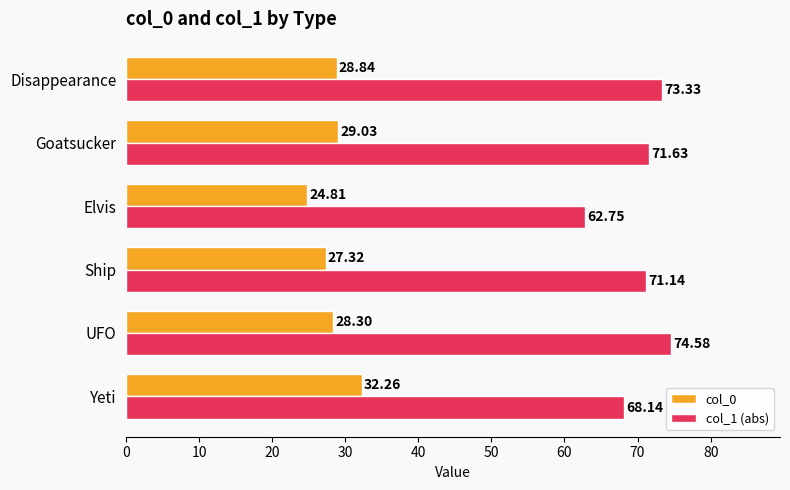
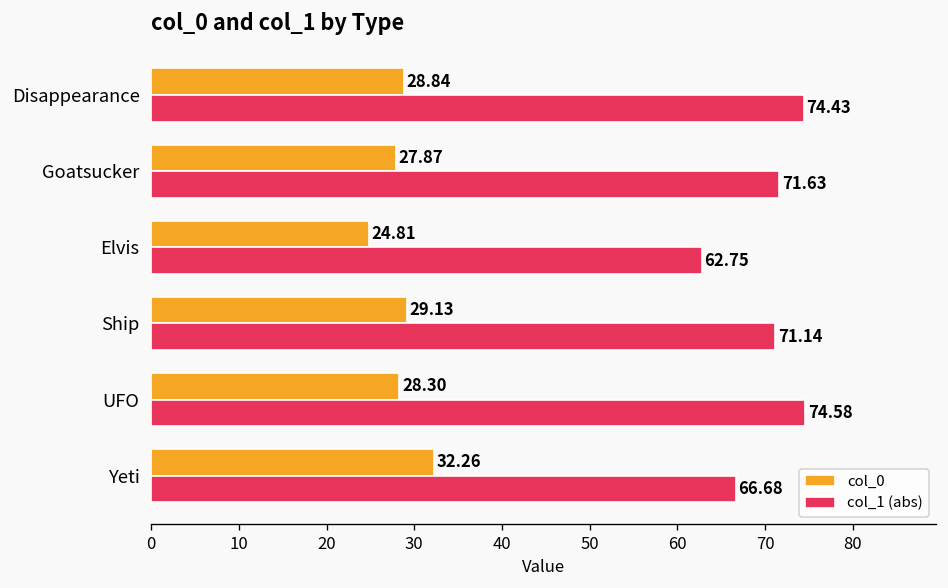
  {
    "col_0": {
      "Disappearance": 28.84,
-     "Goatsucker": 29.03,
+     "Goatsucker": 27.87,
      "Elvis": 24.81,
-     "Ship": 27.32,
+     "Ship": 29.13,
      "UFO": 28.30,
      "Yeti": 32.26
    },
    "col_1 (abs)": {
-     "Disappearance": 73.33,
+     "Disappearance": 74.43,
      "Goatsucker": 71.63,
      "Elvis": 62.75,
      "Ship": 71.14,
      "UFO": 74.58,
-     "Yeti": 68.14
+     "Yeti": 66.68
    }
  }
